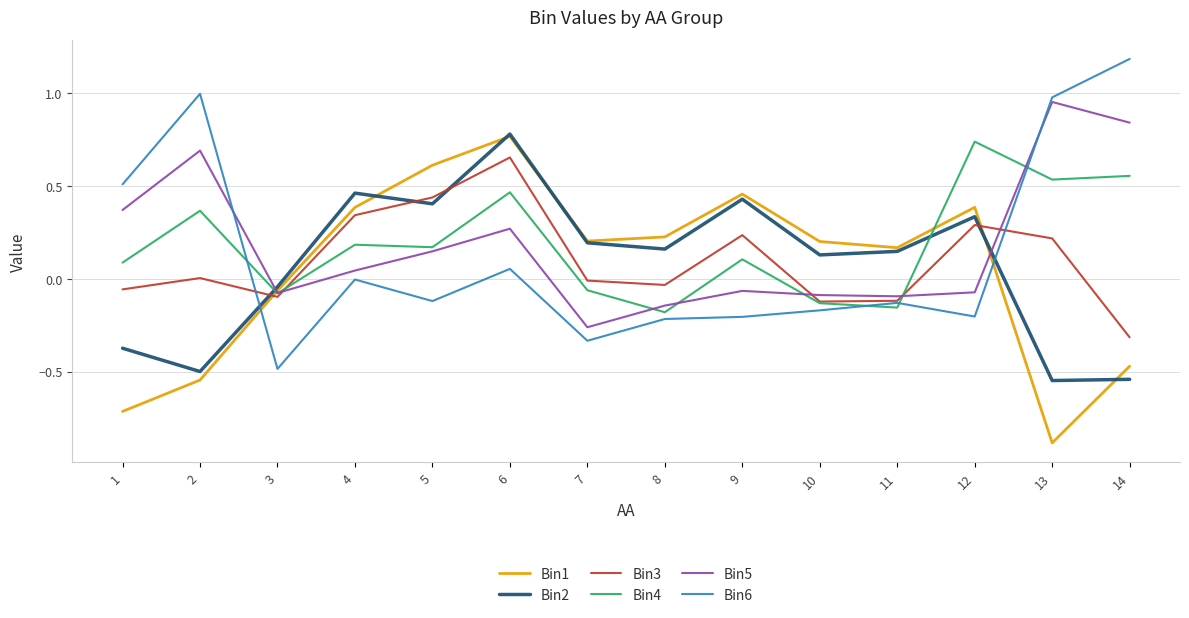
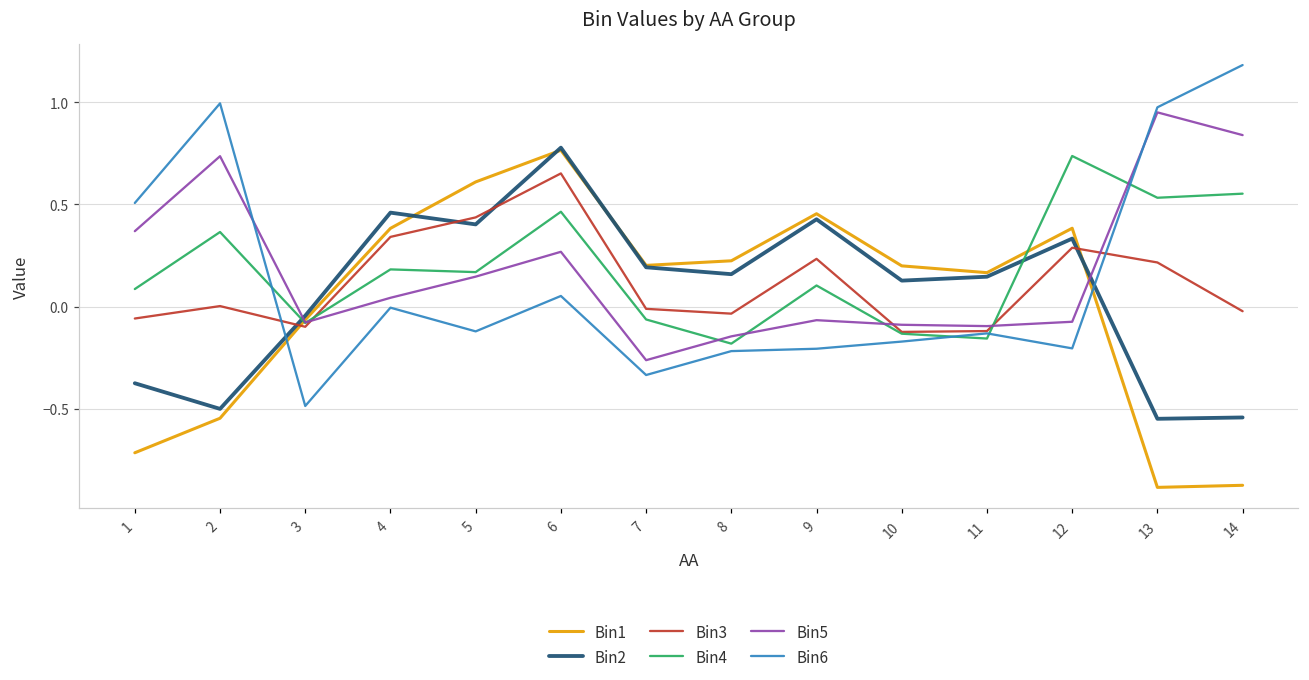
  {
    "Bin1": {
      "1": -0.71,
      "2": -0.55,
      "4": 0.38,
      "5": 0.61,
      "8": 0.22,
      "9": 0.45,
      "10": 0.20,
      "11": 0.17,
      "12": 0.38,
      "13": -0.88,
-     "14": -0.47
+     "14": -0.87
    },
    "Bin2": {
      "1": -0.37,
      "2": -0.50,
      "3": -0.04,
      "4": 0.46,
      "5": 0.40,
      "8": 0.16,
      "9": 0.43,
      "10": 0.13,
      "11": 0.15,
      "12": 0.33,
      "13": -0.55,
      "14": -0.54
    },
    "Bin3": {
      "1": -0.06,
      "2": 0.00,
      "3": -0.10,
      "4": 0.34,
      "5": 0.44,
      "6": 0.65,
      "7": -0.01,
      "8": -0.03,
      "9": 0.23,
      "12": 0.29,
      "13": 0.22,
-     "14": -0.32
+     "14": -0.02
    },
    "Bin4": {
      "1": 0.09,
      "2": 0.37,
      "4": 0.18,
      "5": 0.17,
      "6": 0.46,
      "7": -0.06,
      "8": -0.18,
      "9": 0.10,
      "11": -0.16,
      "12": 0.74,
      "13": 0.53,
      "14": 0.55
    },
    "Bin5": {
      "1": 0.37,
-     "2": 0.69,
+     "2": 0.74,
      "4": 0.04,
      "5": 0.15,
      "6": 0.27,
      "7": -0.26,
      "8": -0.15,
      "9": -0.07,
      "10": -0.09,
      "11": -0.10,
      "12": -0.07,
      "13": 0.95,
      "14": 0.84
    },
    "Bin6": {
      "1": 0.51,
      "2": 0.99,
      "3": -0.49,
      "4": 0.00,
      "5": -0.12,
      "6": 0.05,
      "7": -0.33,
      "8": -0.22,
      "9": -0.21,
      "10": -0.17,
      "12": -0.20,
      "13": 0.98,
      "14": 1.18
    }
  }
